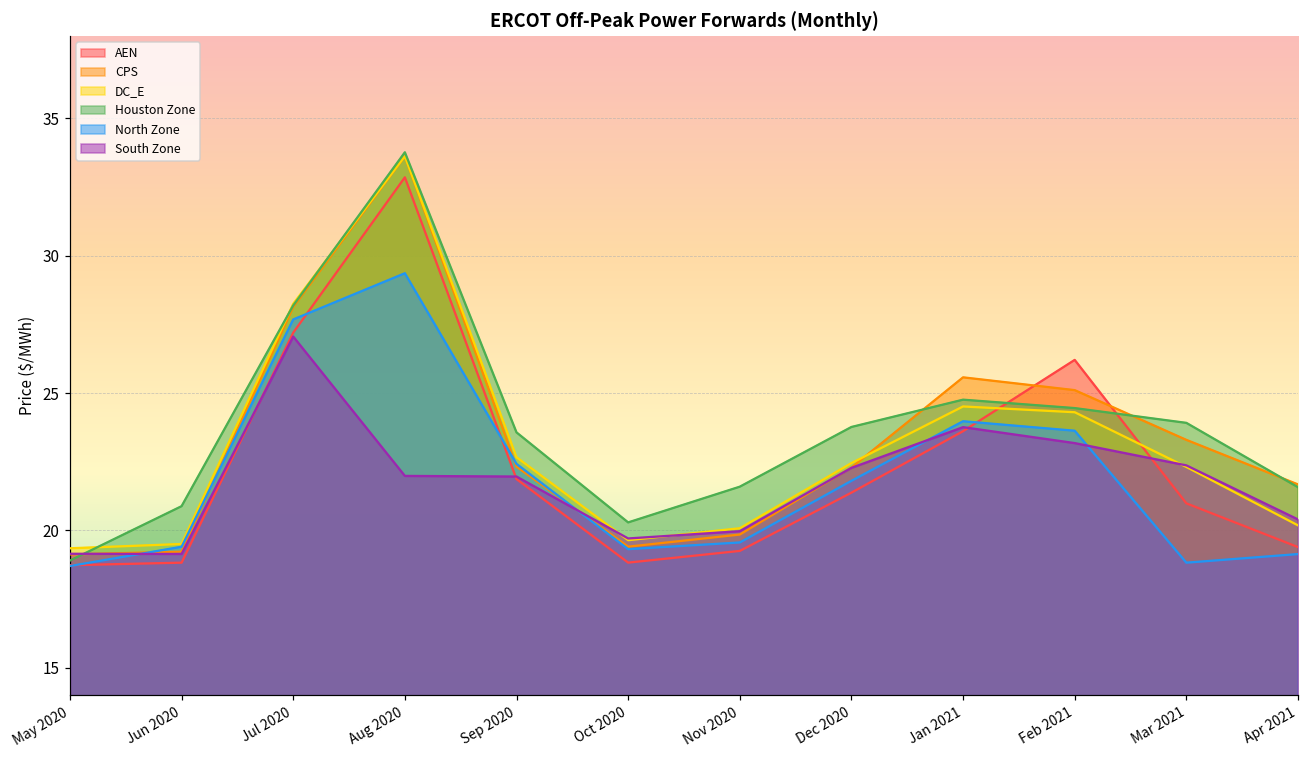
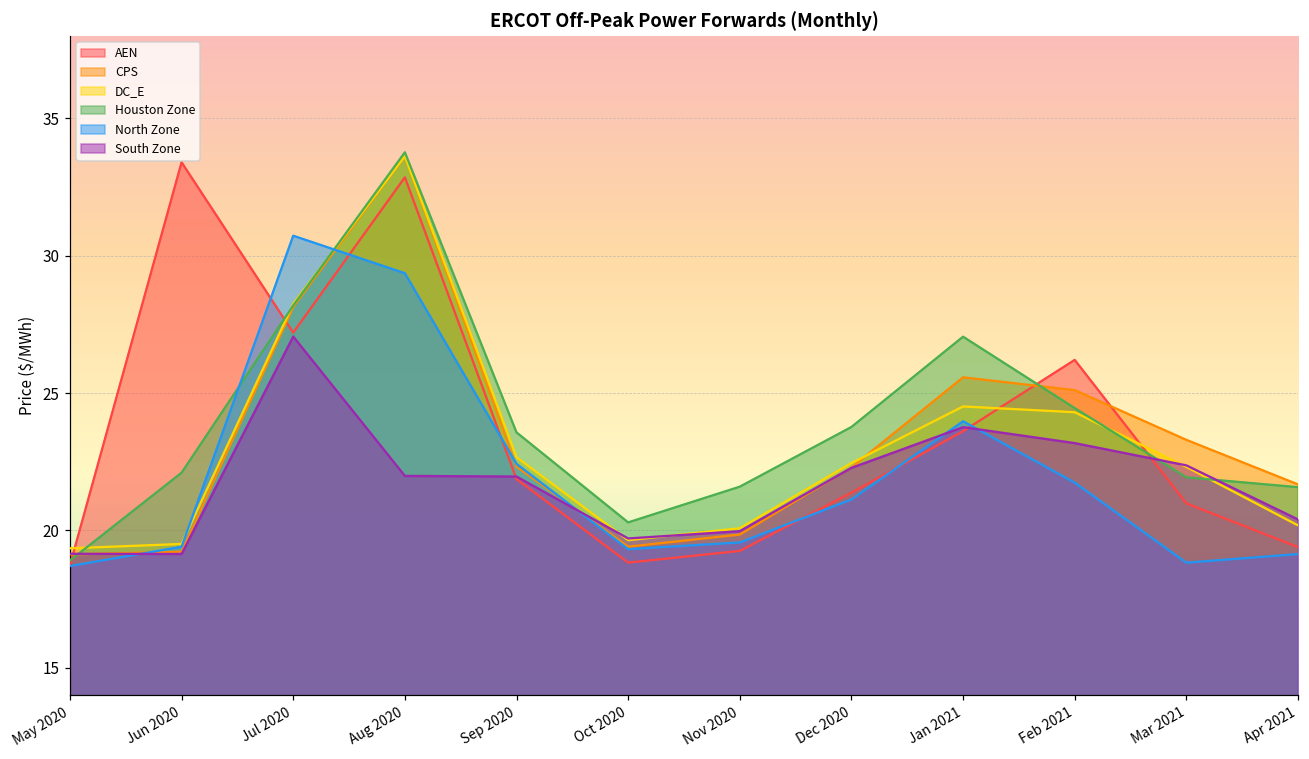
  {
    "AEN": {
-     "Jun 2020": 18.8,
+     "Jun 2020": 33.4,
      "Jul 2020": 27.2,
      "Aug 2020": 32.9,
      "Oct 2020": 18.8,
      "Nov 2020": 19.2,
      "Dec 2020": 21.4,
      "Jan 2021": 23.6,
      "Feb 2021": 26.2,
      "Mar 2021": 21.0,
      "Apr 2021": 19.4
    },
    "Houston Zone": {
      "May 2020": 18.9,
-     "Jun 2020": 20.9,
+     "Jun 2020": 22.1,
      "Aug 2020": 33.8,
      "Sep 2020": 23.6,
      "Oct 2020": 20.3,
      "Nov 2020": 21.6,
      "Dec 2020": 23.8,
-     "Jan 2021": 24.8,
+     "Jan 2021": 27.1,
      "Feb 2021": 24.5,
-     "Mar 2021": 23.9
+     "Mar 2021": 21.9
    },
    "North Zone": {
      "Jun 2020": 19.4,
-     "Jul 2020": 27.7,
+     "Jul 2020": 30.7,
      "Aug 2020": 29.4,
      "Nov 2020": 19.6,
-     "Dec 2020": 21.8,
+     "Dec 2020": 21.1,
      "Jan 2021": 24.0,
-     "Feb 2021": 23.6,
+     "Feb 2021": 21.7,
      "Mar 2021": 18.8,
      "Apr 2021": 19.1
    },
    "South Zone": {
      "Jul 2020": 27.1,
      "Aug 2020": 22.0,
      "Nov 2020": 20.0,
      "Jan 2021": 23.8,
      "Feb 2021": 23.2,
      "Apr 2021": 20.4
    }
  }
